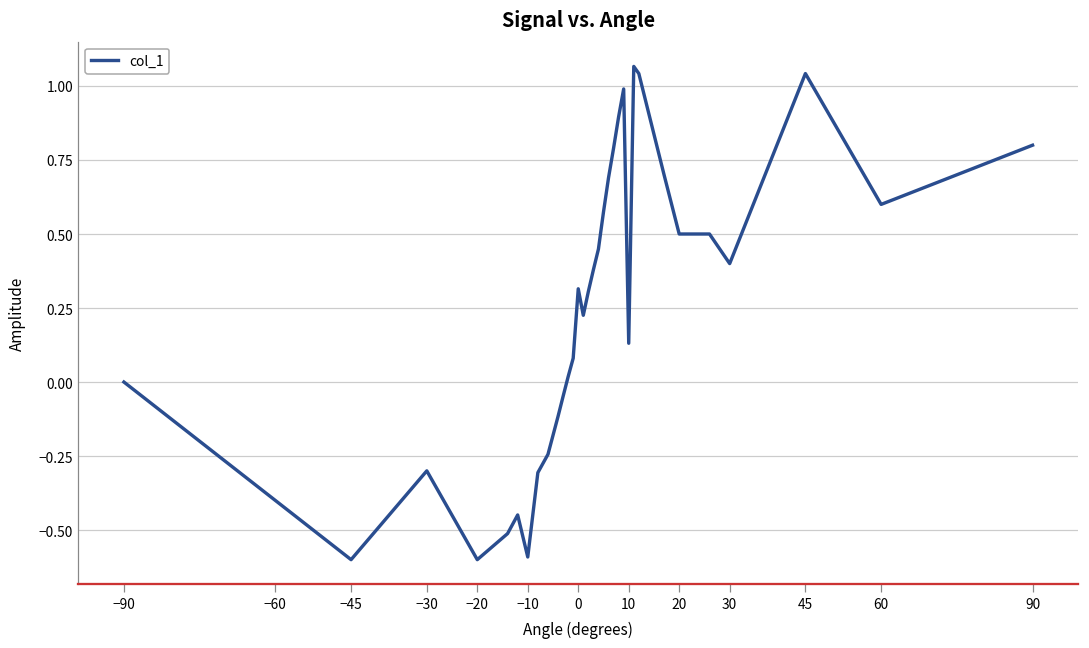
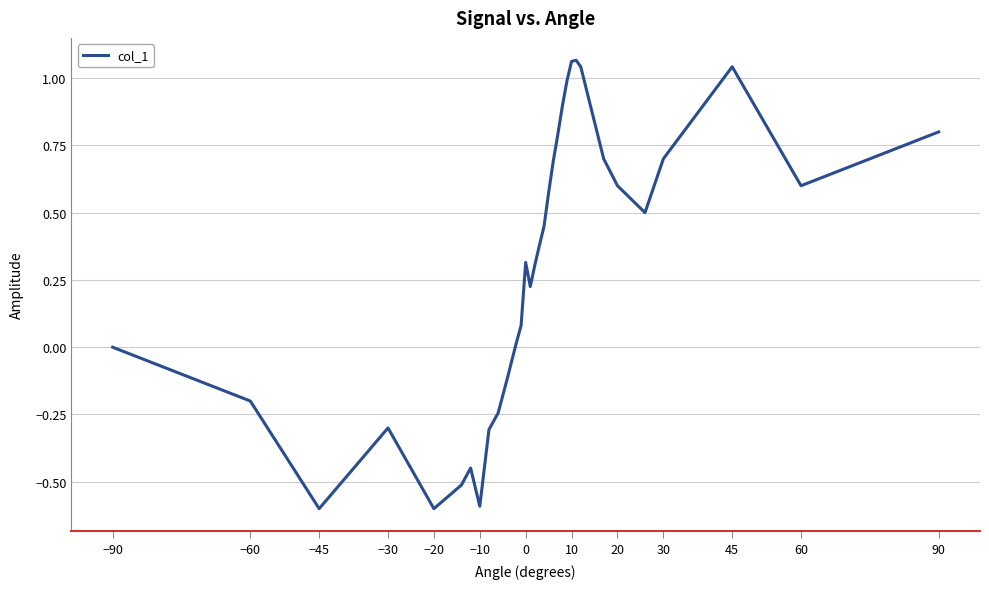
  {
    "−90": 0.00,
-   "−60": -0.4,
+   "−60": -0.2,
    "−45": -0.60,
    "−30": -0.30,
    "−20": -0.60,
    "−10": -0.59,
    "0": 0.32,
-   "10": 0.13,
-   "20": 0.5,
-   "30": 0.4,
+   "10": 1.06,
+   "20": 0.6,
+   "30": 0.7,
    "45": 1.04,
    "60": 0.60,
    "90": 0.80
  }
